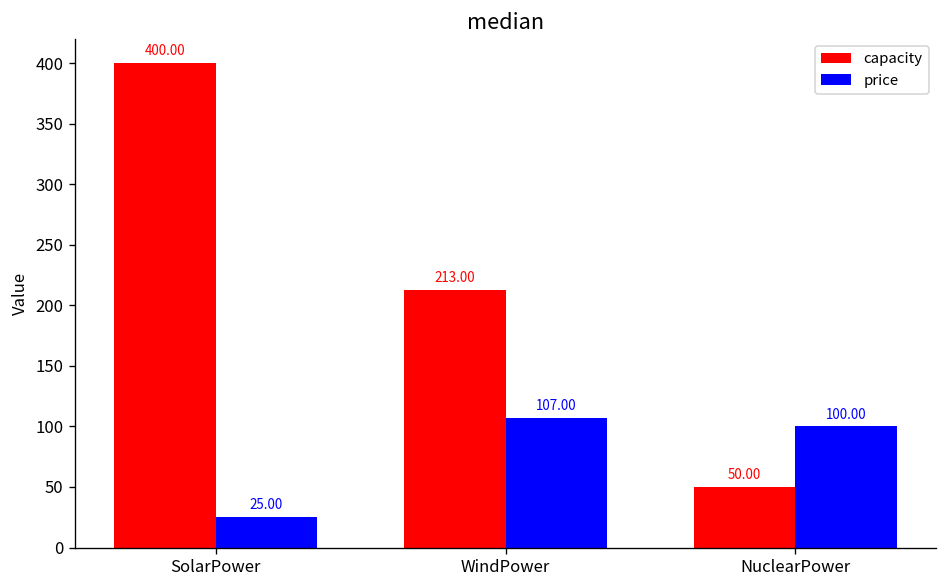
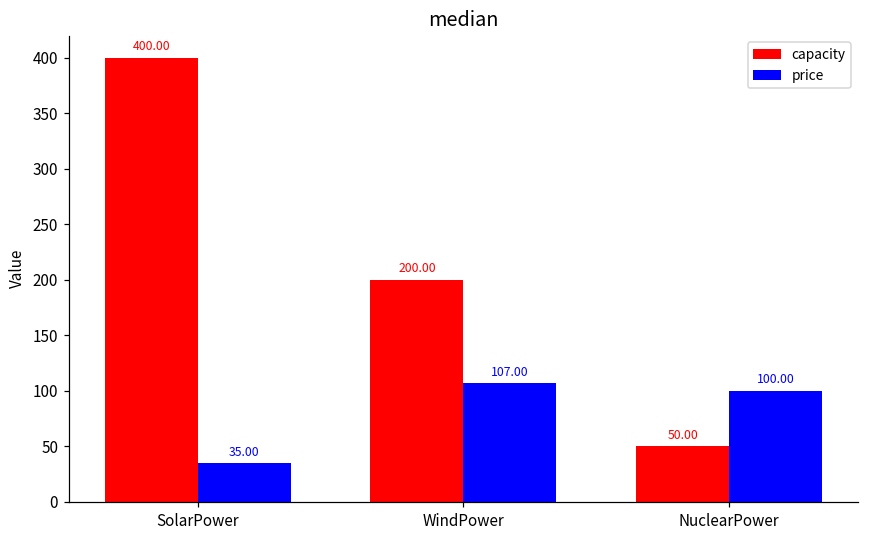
  {
    "capacity": {
      "SolarPower": 400.00,
-     "WindPower": 213.00,
+     "WindPower": 200.00,
      "NuclearPower": 50.00
    },
    "price": {
-     "SolarPower": 25.00,
+     "SolarPower": 35.00,
      "WindPower": 107.00,
      "NuclearPower": 100.00
    }
  }
